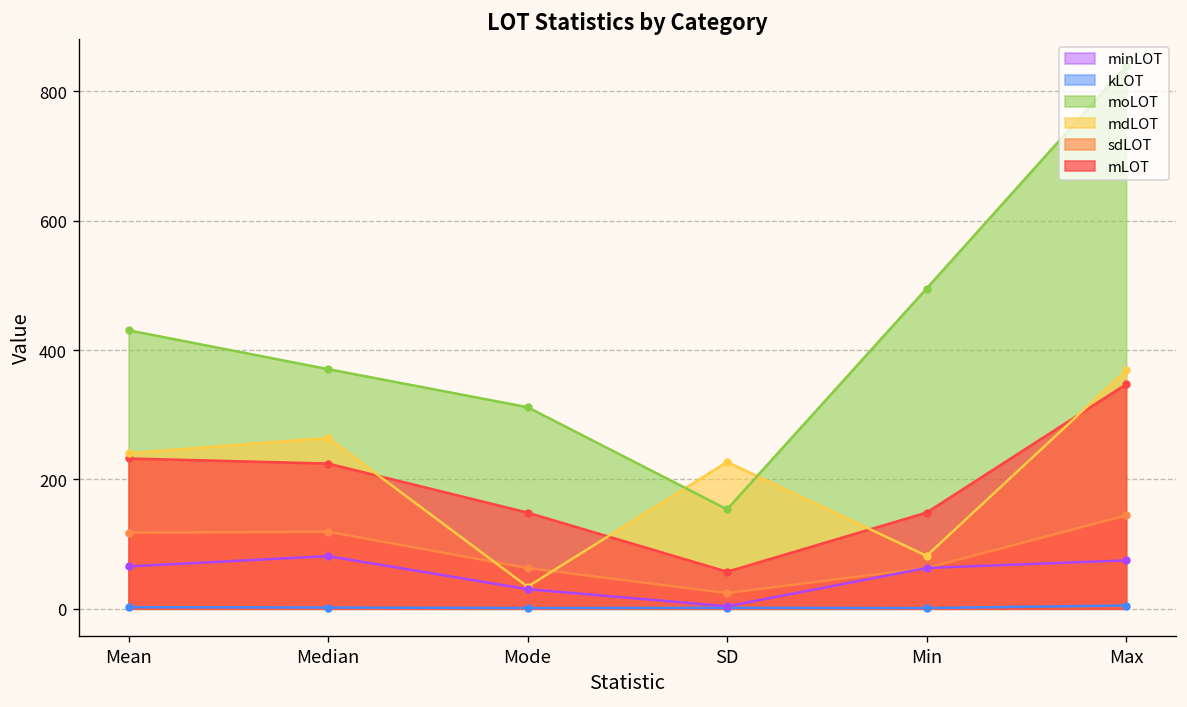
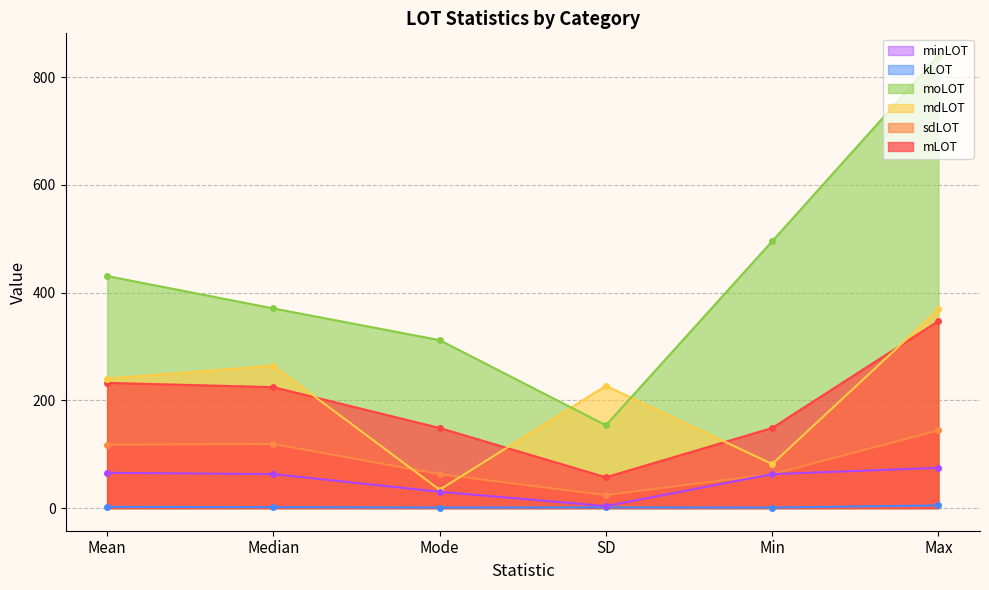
  {
    "minLOT": {
      "Mean": 70,
-     "Median": 80,
+     "Median": 60,
      "Max": 70
    },
    "kLOT": {
      "Mean": 0,
      "Median": 0,
      "Mode": 0,
      "Min": 0,
      "Max": 0
    },
    "moLOT": {
      "Mean": 430,
      "Median": 370,
      "Mode": 310,
      "SD": 150,
      "Min": 500
    },
    "mdLOT": {
      "Mean": 240,
      "Median": 260,
      "SD": 230,
      "Min": 80,
      "Max": 370
    },
    "sdLOT": {
      "Mean": 120,
      "Median": 120,
      "Mode": 60,
      "SD": 20,
      "Max": 140
    },
    "mLOT": {
      "Mean": 230,
      "Median": 220,
      "Mode": 150,
      "SD": 60,
      "Min": 150,
      "Max": 350
    }
  }
